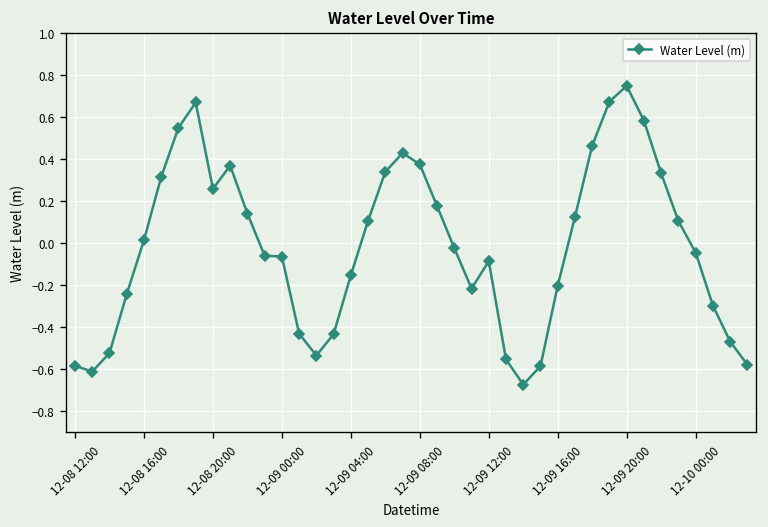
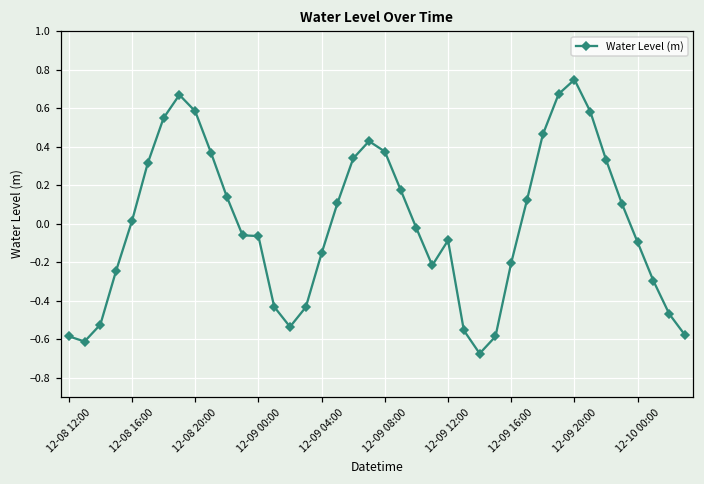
  {
    "12-08 12:00": -0.59,
    "12-08 16:00": 0.01,
-   "12-08 20:00": 0.26,
+   "12-08 20:00": 0.58,
    "12-09 00:00": -0.06,
    "12-09 04:00": -0.15,
    "12-09 08:00": 0.37,
    "12-09 12:00": -0.09,
    "12-09 16:00": -0.20,
    "12-09 20:00": 0.75,
-   "12-10 00:00": -0.05
+   "12-10 00:00": -0.10
  }
